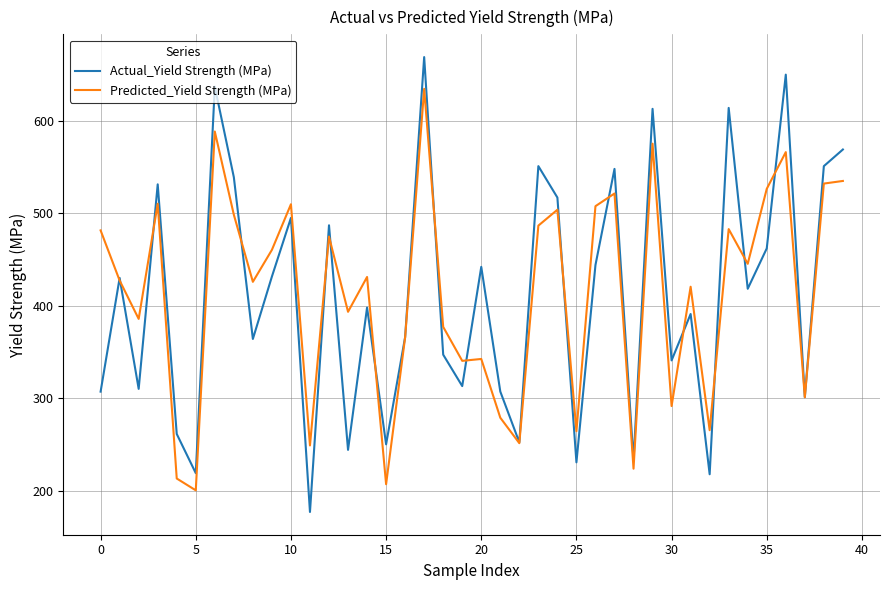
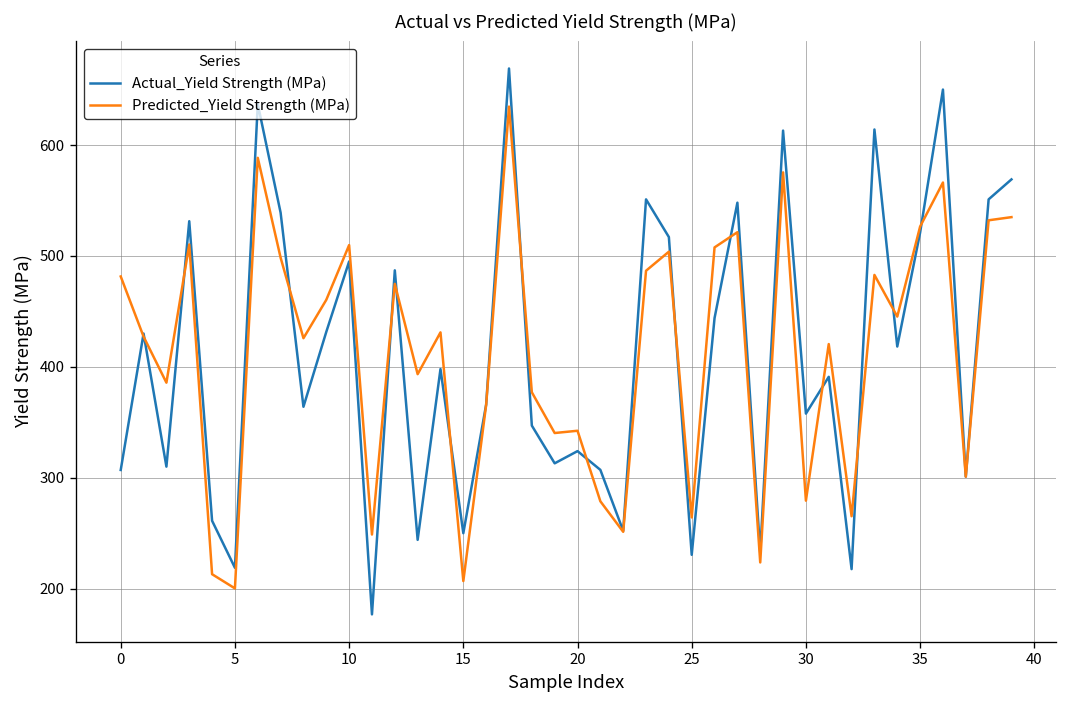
  {
    "Actual_Yield Strength (MPa)": {
      "0": 310,
      "5": 220,
      "10": 500,
      "15": 250,
-     "20": 440,
+     "20": 320,
      "25": 230,
-     "30": 340,
-     "35": 460
+     "30": 360,
+     "35": 520
    },
    "Predicted_Yield Strength (MPa)": {
      "0": 480,
      "5": 200,
      "10": 510,
      "15": 210,
      "20": 340,
      "25": 260,
-     "30": 290,
+     "30": 280,
      "35": 530
    }
  }
